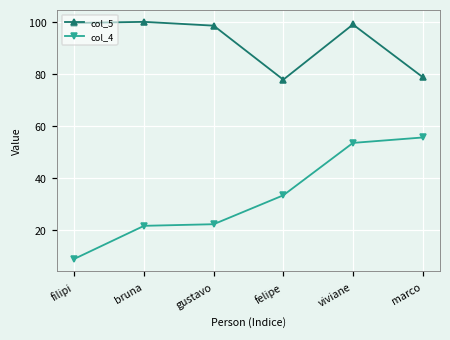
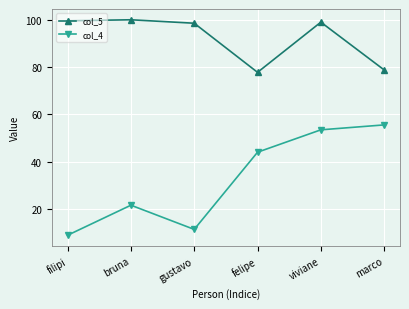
  {
    "col_5": {
      "bruna": 100,
      "gustavo": 99,
      "felipe": 78,
      "viviane": 99,
      "marco": 79
    },
    "col_4": {
      "filipi": 9,
      "bruna": 22,
-     "gustavo": 22,
-     "felipe": 33,
+     "gustavo": 11,
+     "felipe": 44,
      "viviane": 53,
      "marco": 56
    }
  }
